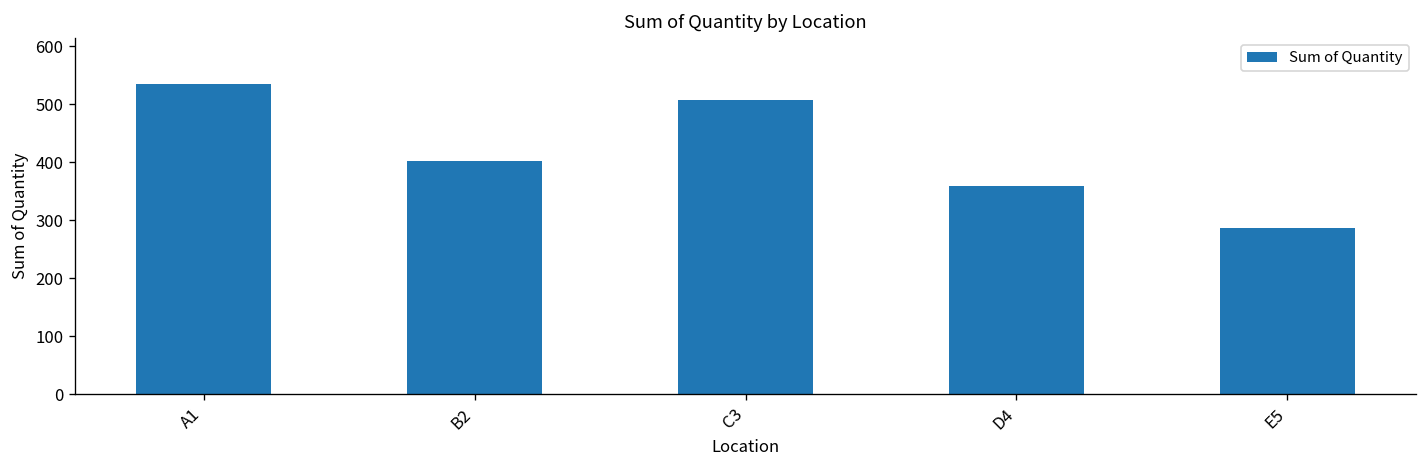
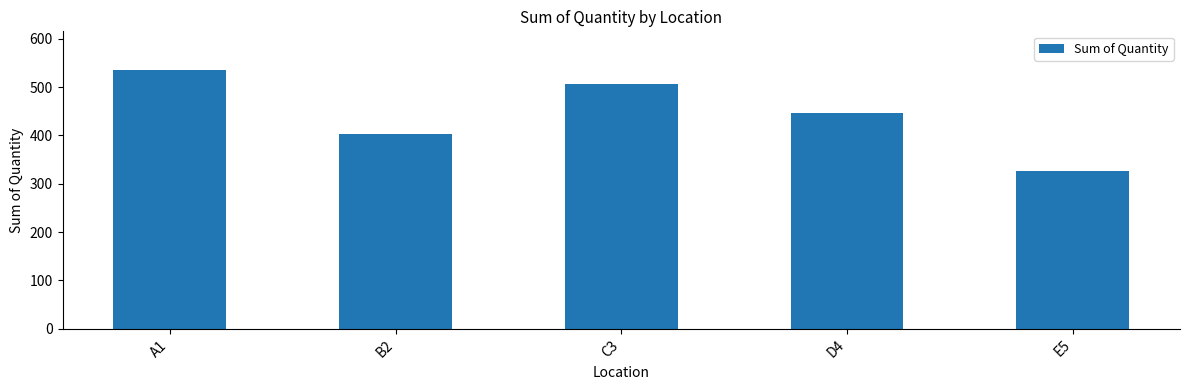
  {
    "A1": 540,
    "B2": 400,
    "C3": 510,
-   "D4": 360,
-   "E5": 290
+   "D4": 450,
+   "E5": 330
  }
